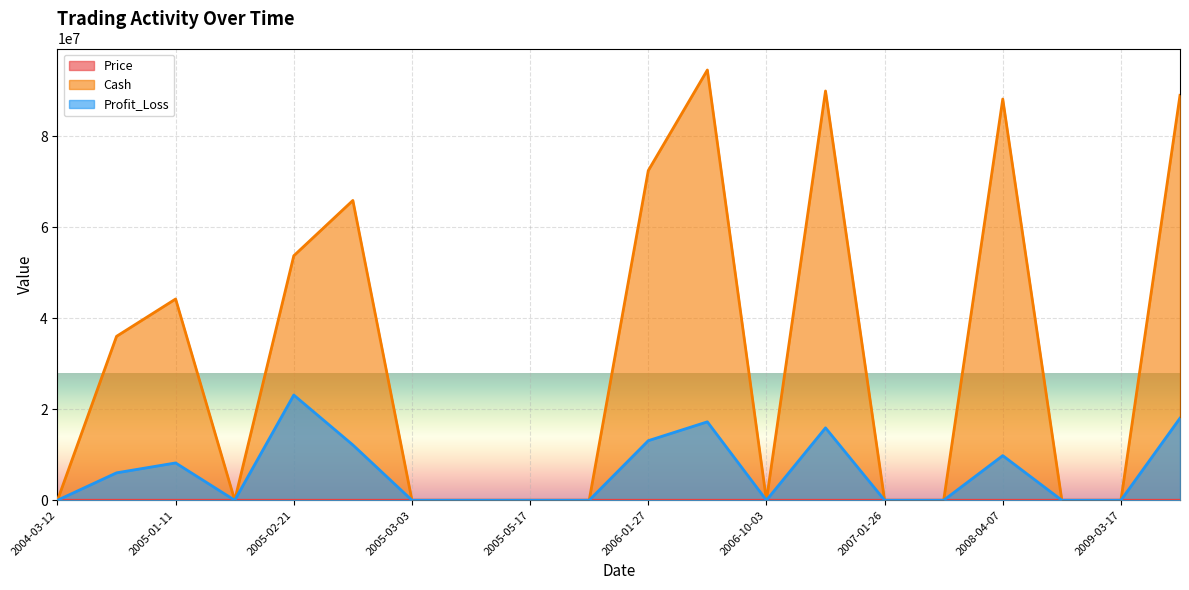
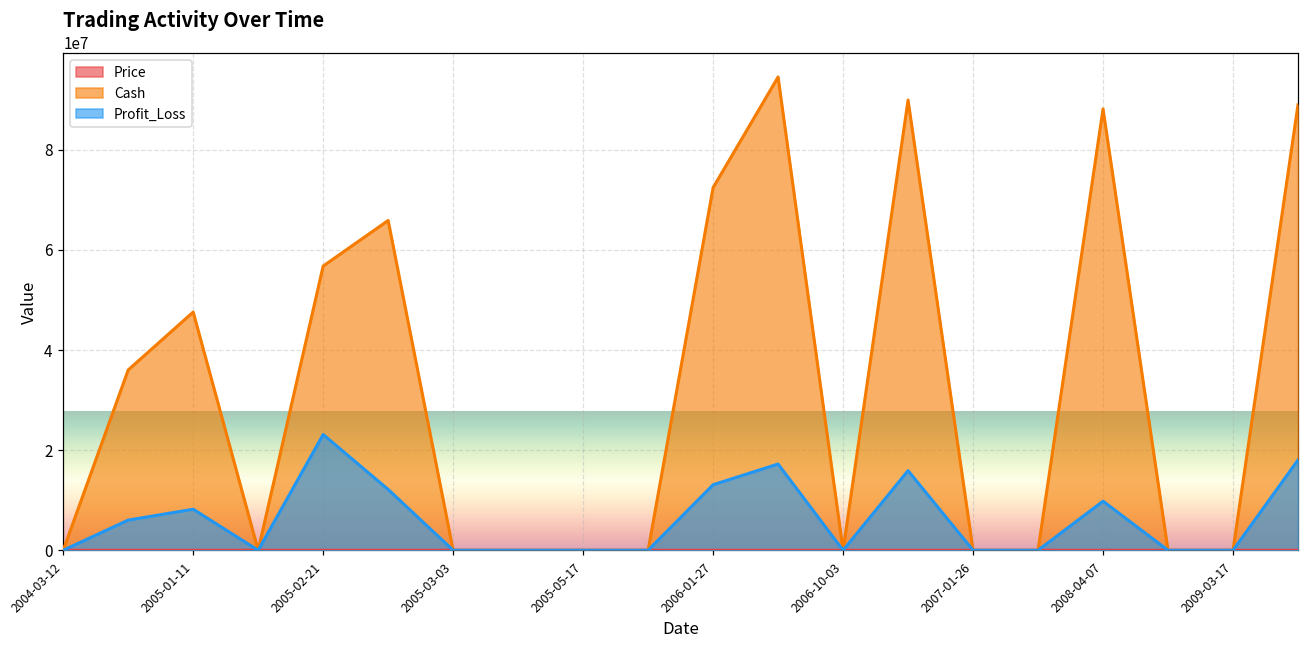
  {
    "Price": {
      "2005-01-11": 0,
      "2005-02-21": 0,
      "2006-01-27": 0,
      "2008-04-07": 0
    },
    "Cash": {
-     "2005-01-11": 44000000,
-     "2005-02-21": 54000000,
+     "2005-01-11": 48000000,
+     "2005-02-21": 57000000,
      "2006-01-27": 72000000,
      "2008-04-07": 88000000
    },
    "Profit_Loss": {
      "2005-01-11": 8000000,
      "2005-02-21": 23000000,
      "2006-01-27": 13000000,
      "2008-04-07": 10000000
    }
  }
